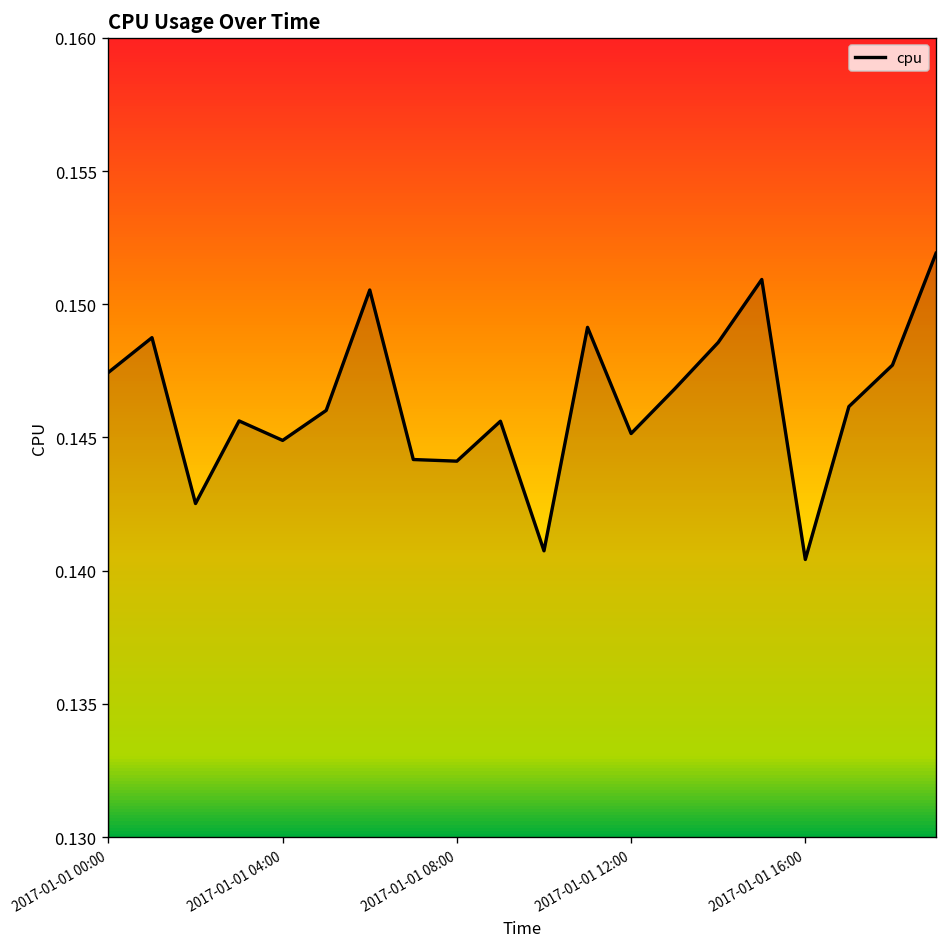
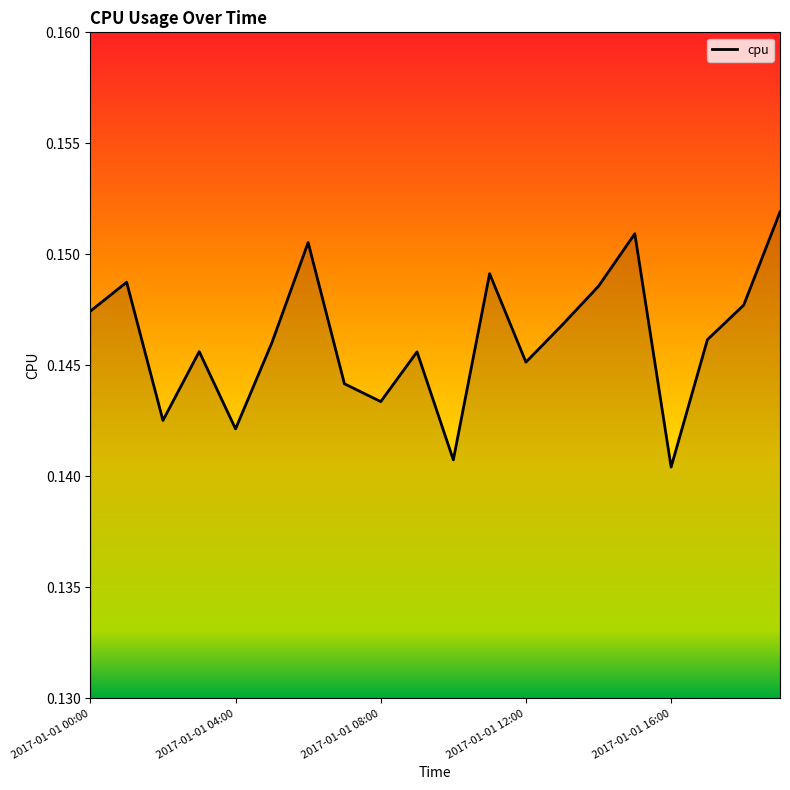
  {
    "2017-01-01 00:00": 0.1474,
-   "2017-01-01 04:00": 0.1449,
-   "2017-01-01 08:00": 0.1441,
+   "2017-01-01 04:00": 0.1421,
+   "2017-01-01 08:00": 0.1434,
    "2017-01-01 12:00": 0.1451,
    "2017-01-01 16:00": 0.1404
  }
